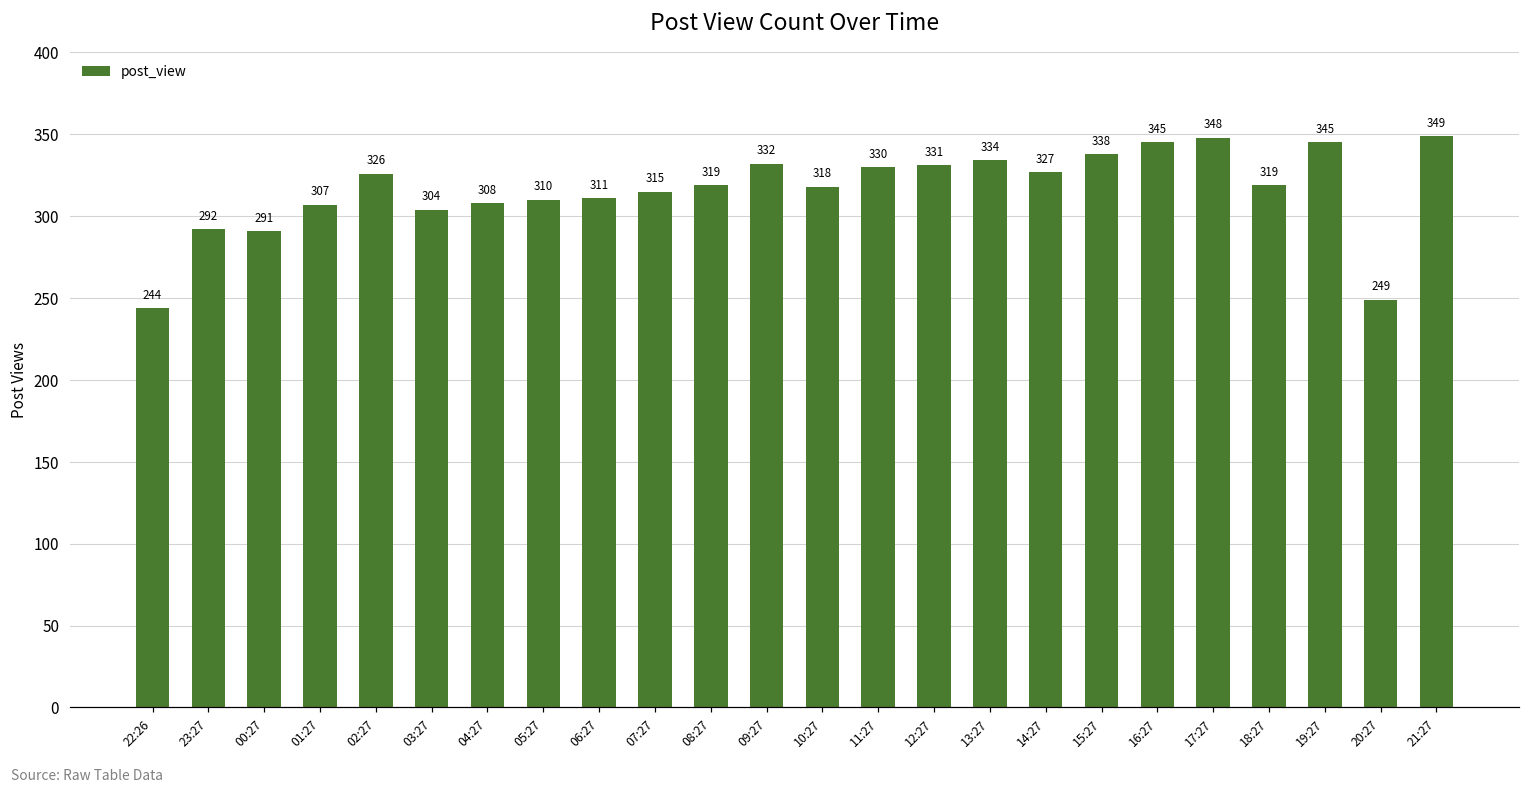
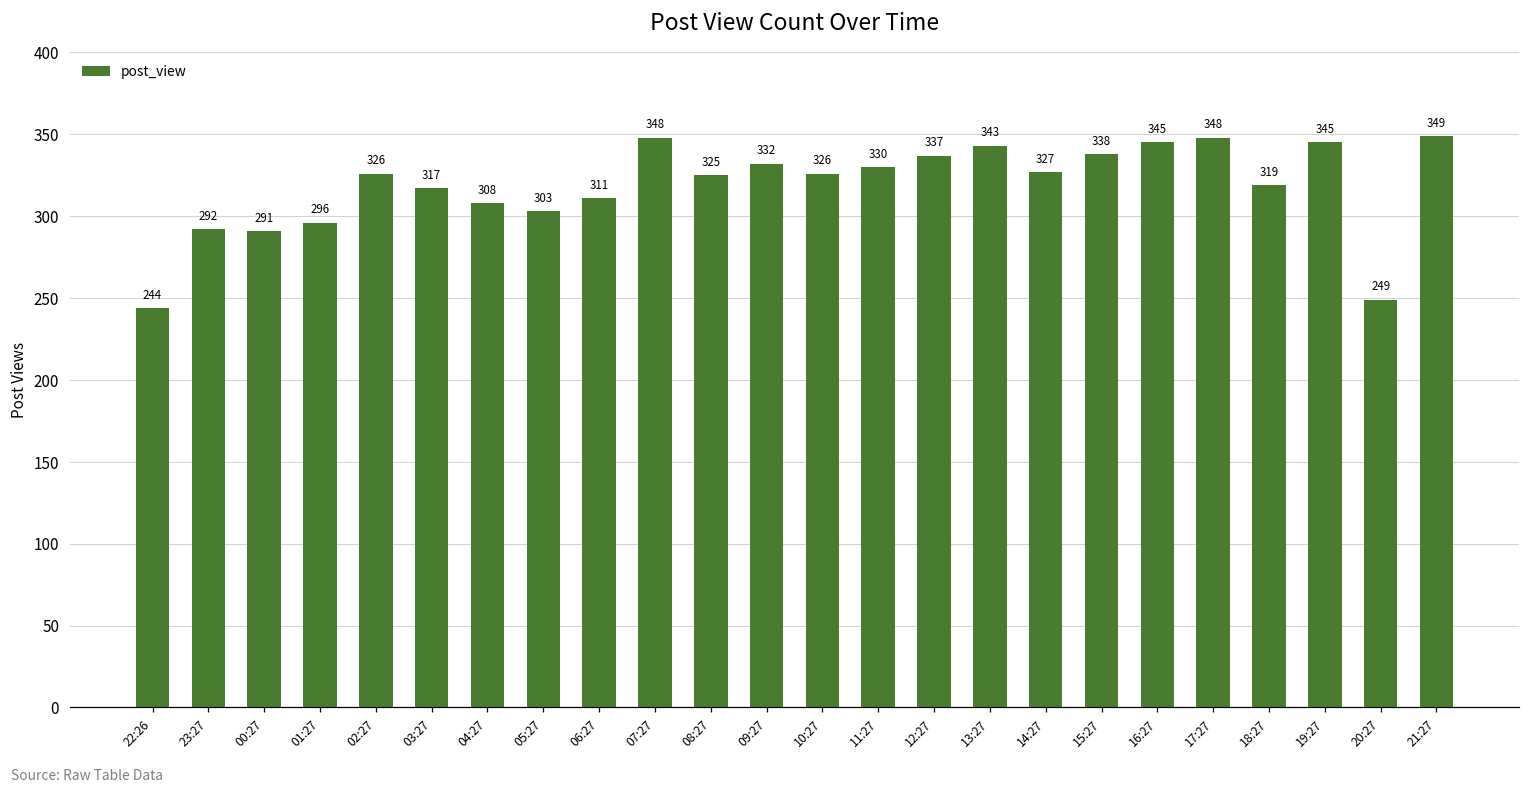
  {
    "22:26": 244,
    "23:27": 292,
    "00:27": 291,
-   "01:27": 307,
+   "01:27": 296,
    "02:27": 326,
-   "03:27": 304,
+   "03:27": 317,
    "04:27": 308,
-   "05:27": 310,
+   "05:27": 303,
    "06:27": 311,
-   "07:27": 315,
-   "08:27": 319,
+   "07:27": 348,
+   "08:27": 325,
    "09:27": 332,
-   "10:27": 318,
+   "10:27": 326,
    "11:27": 330,
-   "12:27": 331,
-   "13:27": 334,
+   "12:27": 337,
+   "13:27": 343,
    "14:27": 327,
    "15:27": 338,
    "16:27": 345,
    "17:27": 348,
    "18:27": 319,
    "19:27": 345,
    "20:27": 249,
    "21:27": 349
  }
